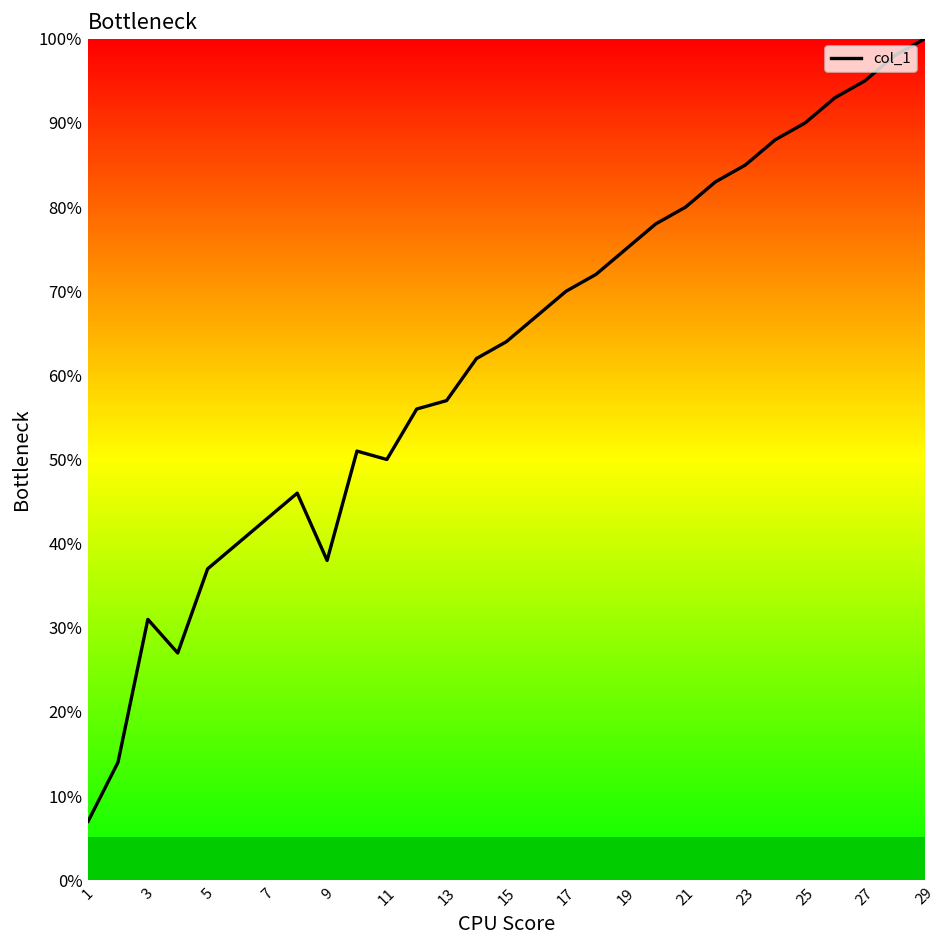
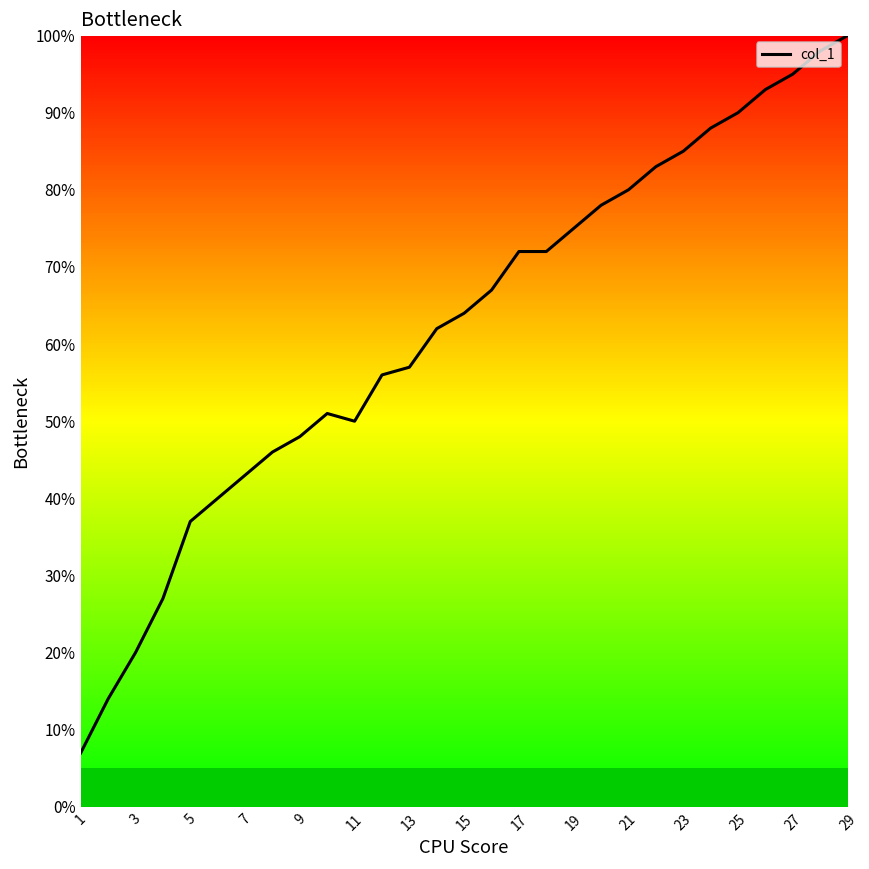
  {
    "1": "7%",
-   "3": "31%",
+   "3": "20%",
    "5": "37%",
    "7": "43%",
-   "9": "38%",
+   "9": "48%",
    "11": "50%",
    "13": "57%",
    "15": "64%",
-   "17": "70%",
+   "17": "72%",
    "19": "75%",
    "21": "80%",
    "23": "85%",
    "25": "90%",
    "27": "95%",
    "29": "100%"
  }
